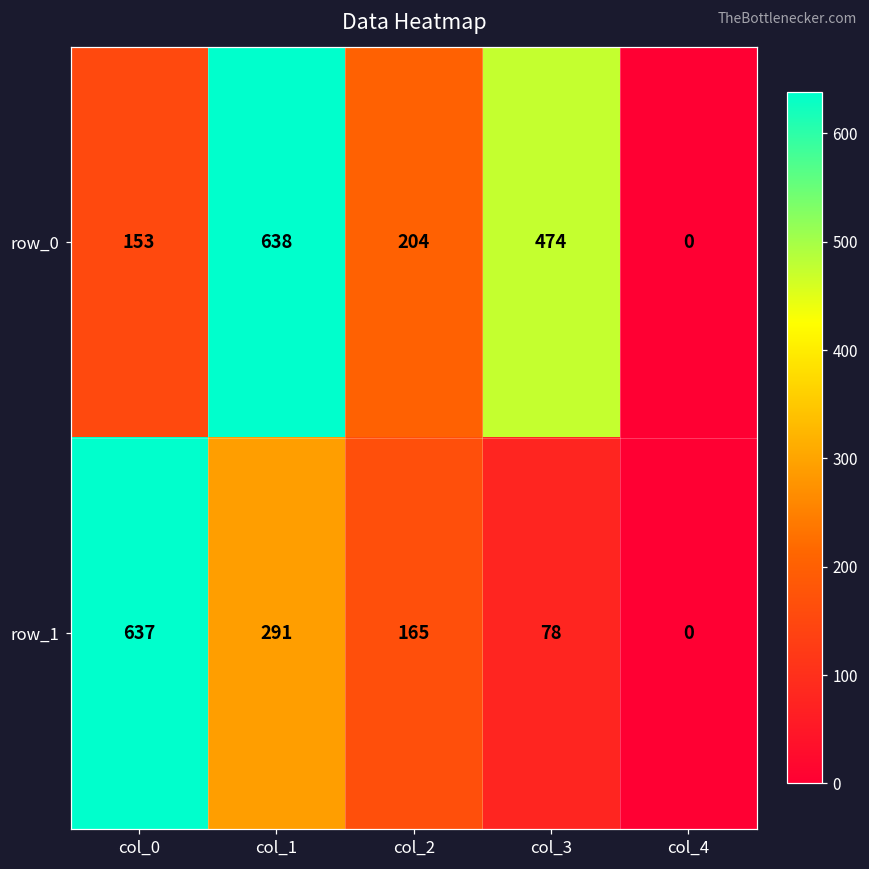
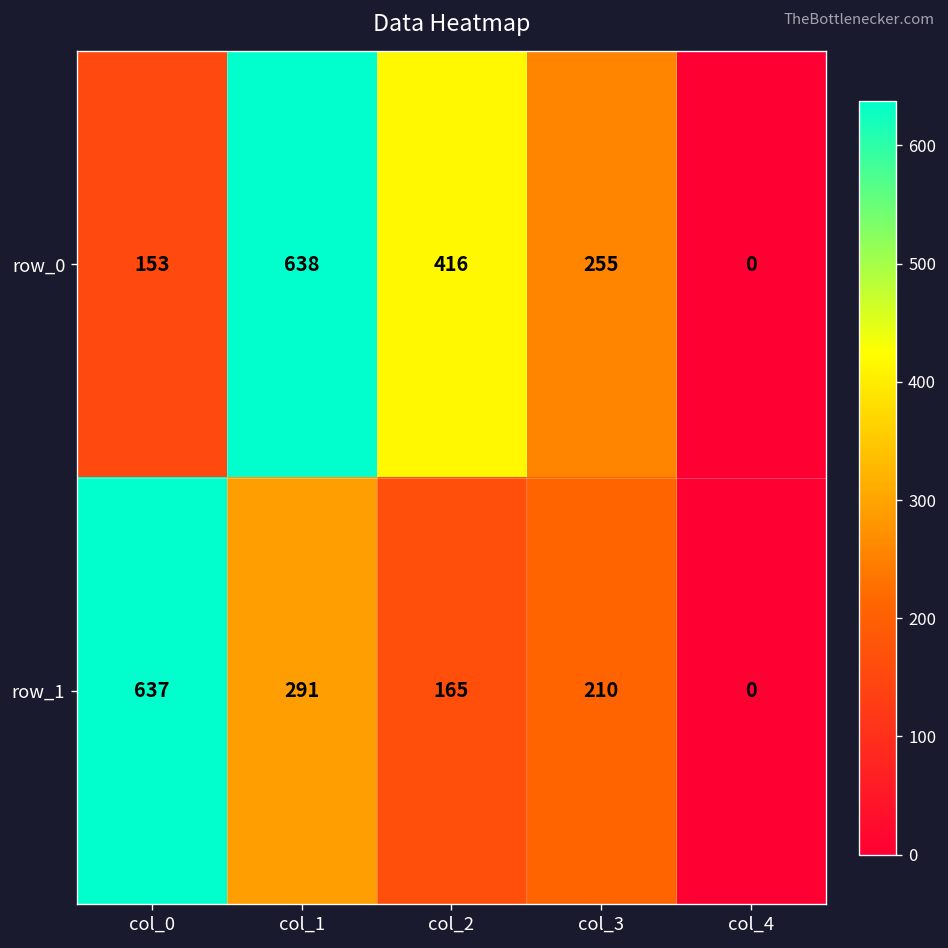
  {
    "row_0": {
      "col_0": 153,
      "col_1": 638,
-     "col_2": 204,
-     "col_3": 474,
+     "col_2": 416,
+     "col_3": 255,
      "col_4": 0
    },
    "row_1": {
      "col_0": 637,
      "col_1": 291,
      "col_2": 165,
-     "col_3": 78,
+     "col_3": 210,
      "col_4": 0
    }
  }
